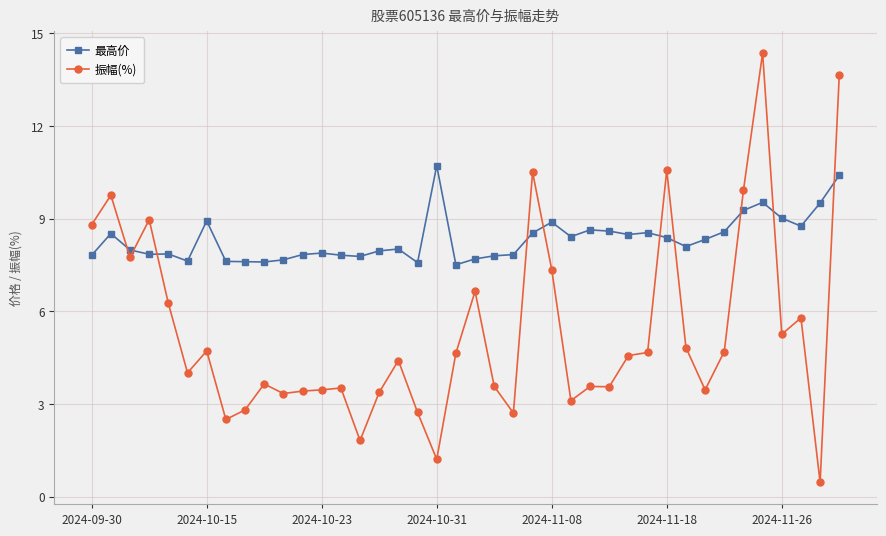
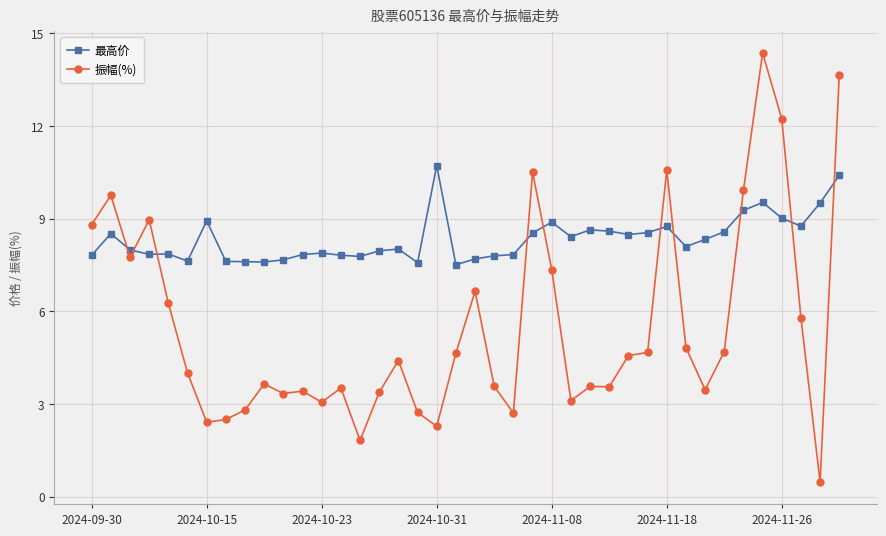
  {
    "最高价": {
      "2024-09-30": 7.8,
      "2024-10-15": 8.9,
      "2024-10-23": 7.9,
      "2024-10-31": 10.7,
      "2024-11-08": 8.9,
-     "2024-11-18": 8.4,
+     "2024-11-18": 8.8,
      "2024-11-26": 9.0
    },
    "振幅(%)": {
      "2024-09-30": 8.8,
-     "2024-10-15": 4.7,
-     "2024-10-23": 3.5,
-     "2024-10-31": 1.2,
+     "2024-10-15": 2.4,
+     "2024-10-23": 3.1,
+     "2024-10-31": 2.3,
      "2024-11-08": 7.4,
      "2024-11-18": 10.6,
-     "2024-11-26": 5.3
+     "2024-11-26": 12.2
    }
  }
